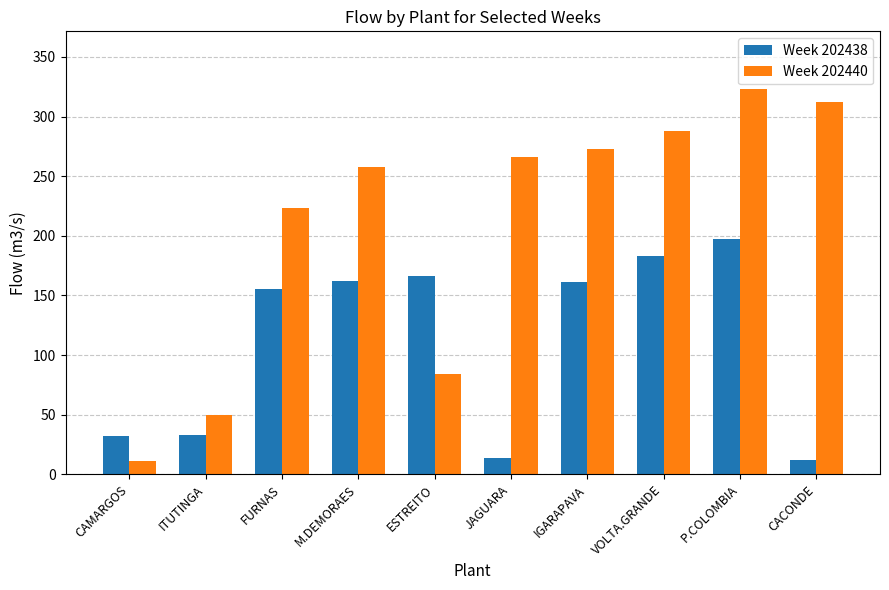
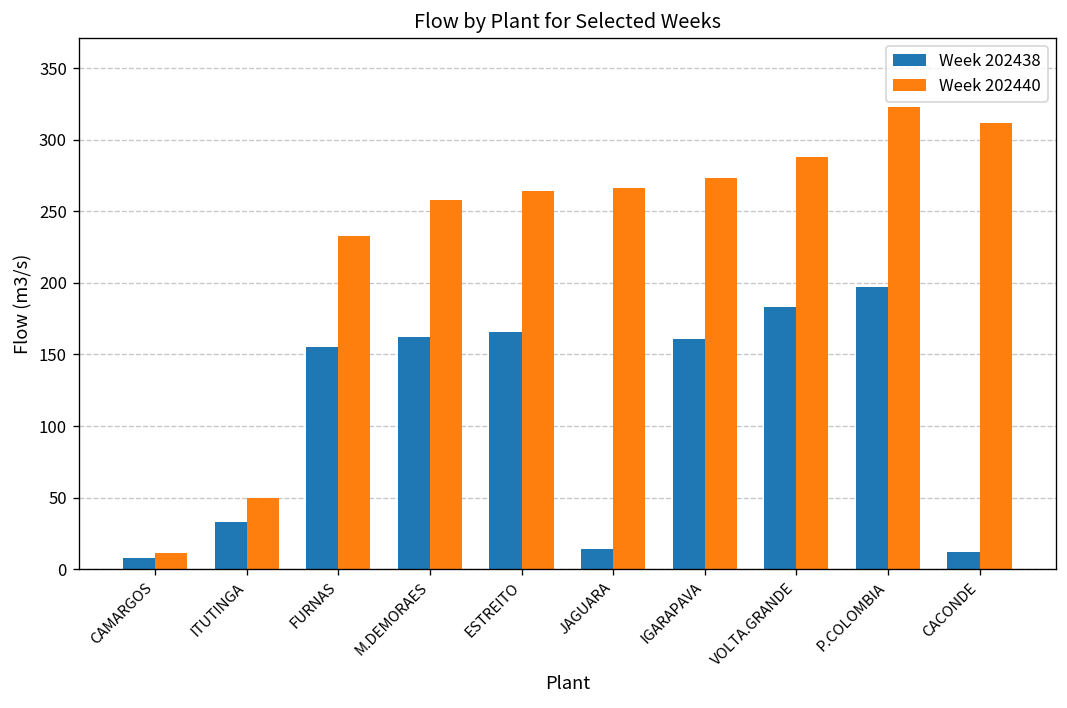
  {
    "Week 202438": {
-     "CAMARGOS": 32,
+     "CAMARGOS": 8,
      "ITUTINGA": 33,
      "FURNAS": 155,
      "M.DEMORAES": 162,
      "ESTREITO": 166,
      "JAGUARA": 14,
      "IGARAPAVA": 161,
      "VOLTA.GRANDE": 183,
      "P.COLOMBIA": 197,
      "CACONDE": 12
    },
    "Week 202440": {
      "CAMARGOS": 11,
      "ITUTINGA": 50,
-     "FURNAS": 223,
+     "FURNAS": 233,
      "M.DEMORAES": 258,
-     "ESTREITO": 84,
+     "ESTREITO": 264,
      "JAGUARA": 266,
      "IGARAPAVA": 273,
      "VOLTA.GRANDE": 288,
      "P.COLOMBIA": 323,
      "CACONDE": 312
    }
  }
